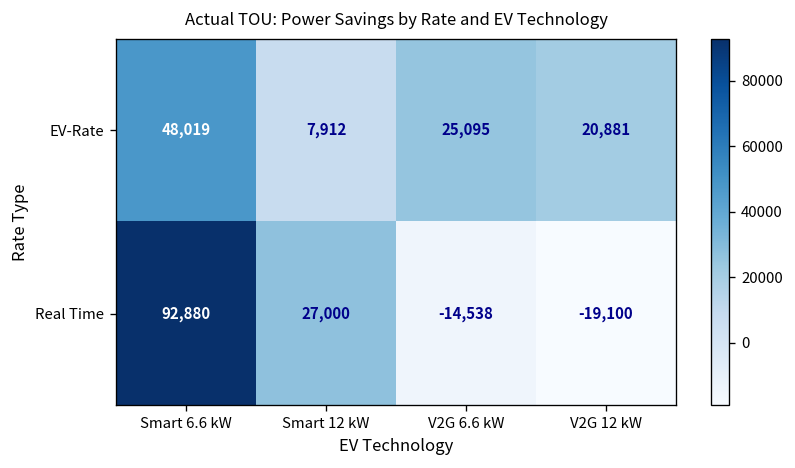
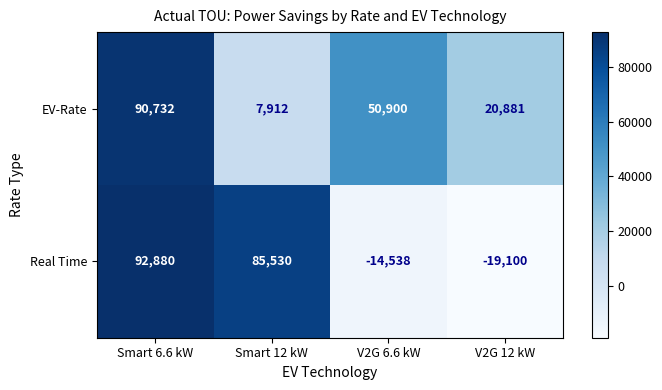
  {
    "EV-Rate": {
-     "Smart 6.6 kW": "48,019",
+     "Smart 6.6 kW": "90,732",
      "Smart 12 kW": "7,912",
-     "V2G 6.6 kW": "25,095",
+     "V2G 6.6 kW": "50,900",
      "V2G 12 kW": "20,881"
    },
    "Real Time": {
      "Smart 6.6 kW": "92,880",
-     "Smart 12 kW": "27,000",
+     "Smart 12 kW": "85,530",
      "V2G 6.6 kW": "-14,538",
      "V2G 12 kW": "-19,100"
    }
  }
